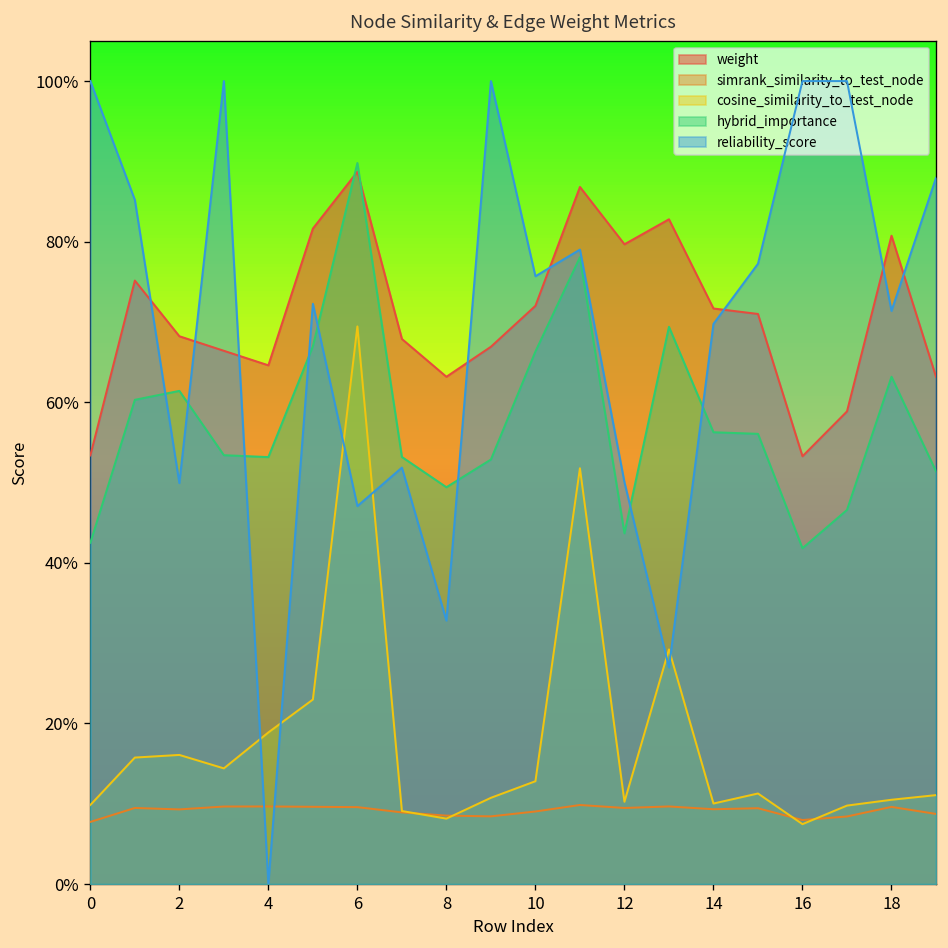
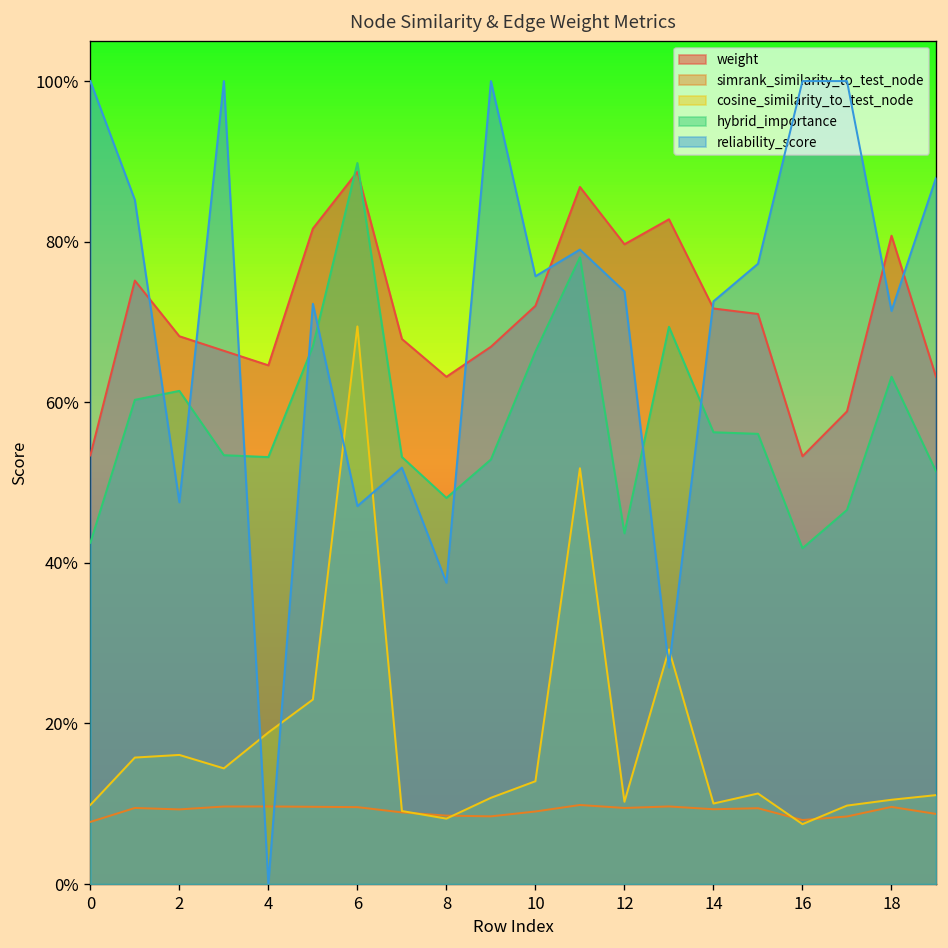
  {
    "hybrid_importance": {
      "0": "42%",
      "2": "61%",
      "4": "53%",
      "6": "90%",
-     "8": "49%",
+     "8": "48%",
      "10": "66%",
      "12": "44%",
      "14": "56%",
      "16": "42%",
      "18": "63%"
    },
    "reliability_score": {
      "0": "100%",
-     "2": "50%",
+     "2": "48%",
      "4": "0%",
      "6": "47%",
-     "8": "33%",
+     "8": "38%",
      "10": "76%",
-     "12": "50%",
-     "14": "70%",
+     "12": "74%",
+     "14": "73%",
      "18": "71%"
    }
  }
